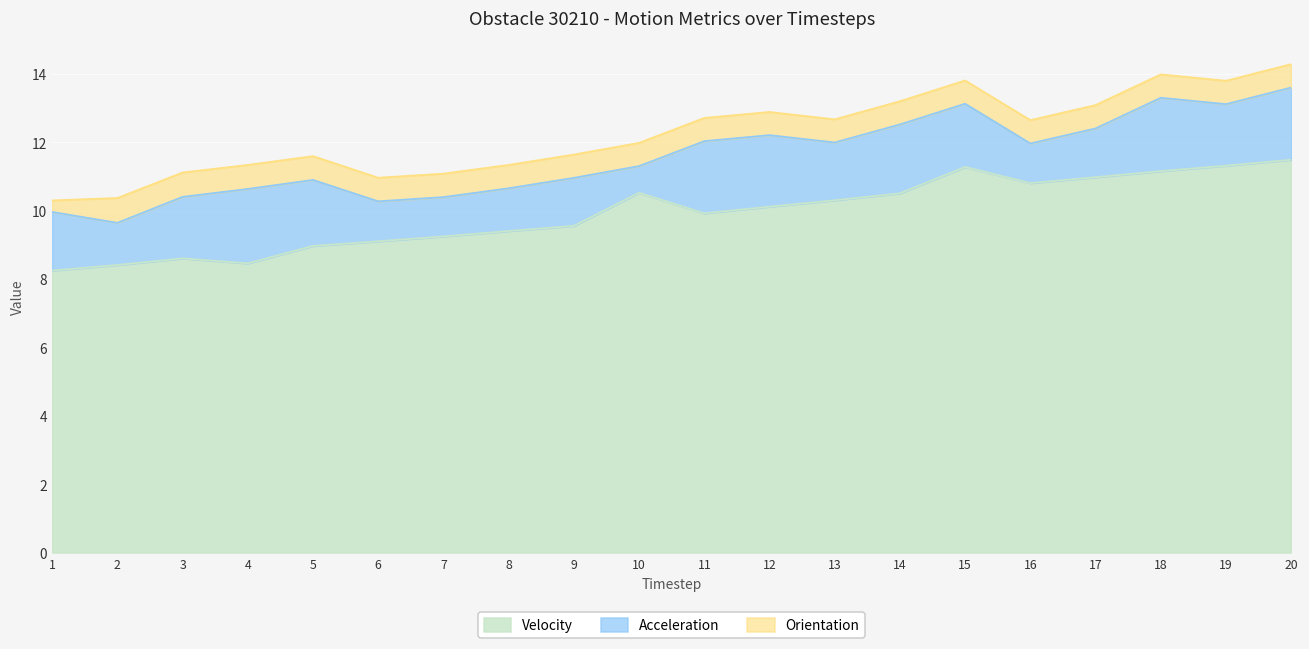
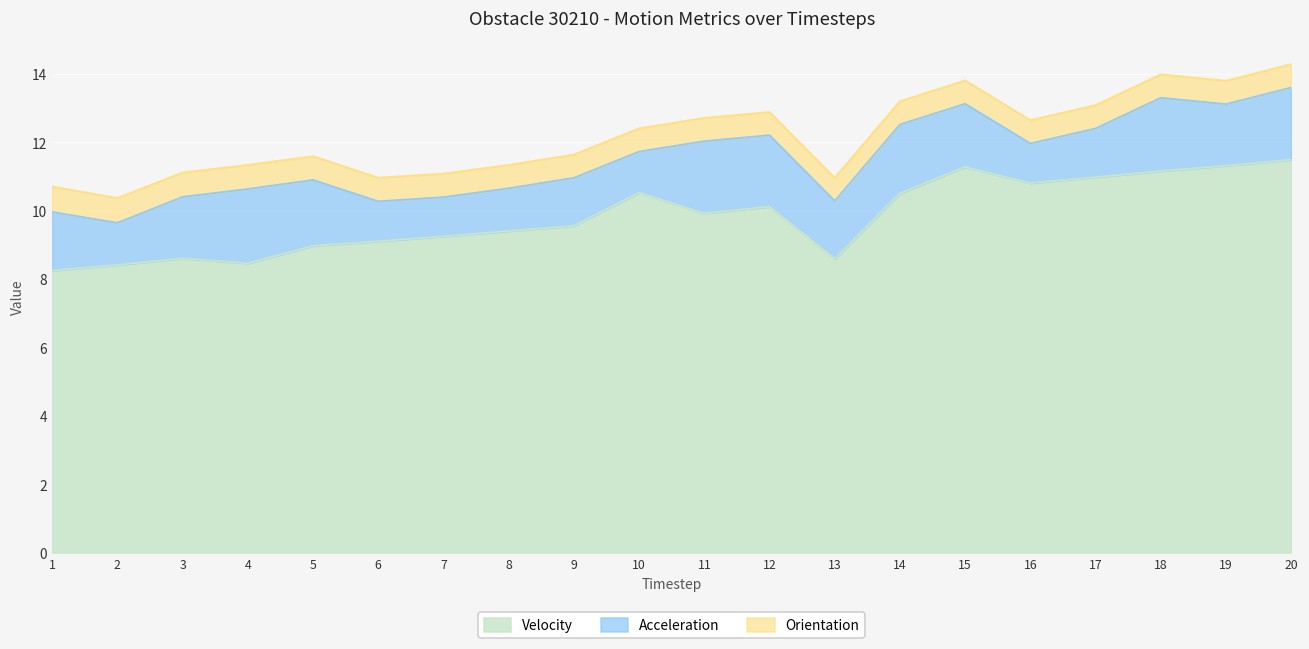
  {
    "Velocity": {
      "1": 8.3,
      "2": 8.4,
      "3": 8.6,
      "4": 8.5,
      "5": 9.0,
      "6": 9.1,
      "7": 9.3,
      "8": 9.4,
      "9": 9.6,
      "10": 10.5,
      "11": 9.9,
      "12": 10.1,
-     "13": 10.3,
+     "13": 8.6,
      "14": 10.5,
      "15": 11.3,
      "16": 10.8,
      "17": 11.0,
      "18": 11.2,
      "19": 11.3,
      "20": 11.5
    },
    "Acceleration": {
      "1": 1.7,
      "2": 1.2,
      "3": 1.8,
      "4": 2.2,
      "5": 1.9,
      "6": 1.2,
      "7": 1.1,
      "8": 1.3,
      "9": 1.4,
-     "10": 0.8,
+     "10": 1.2,
      "11": 2.1,
      "12": 2.1,
      "13": 1.7,
      "14": 2.0,
      "15": 1.8,
      "16": 1.2,
      "17": 1.4,
      "18": 2.1,
      "19": 1.8,
      "20": 2.1
    },
    "Orientation": {
-     "1": 0.3,
+     "1": 0.7,
      "2": 0.7,
      "3": 0.7,
      "4": 0.7,
      "5": 0.7,
      "6": 0.7,
      "7": 0.7,
      "8": 0.7,
      "9": 0.7,
      "10": 0.7,
      "11": 0.7,
      "12": 0.7,
      "13": 0.7,
      "14": 0.7,
      "15": 0.7,
      "16": 0.7,
      "17": 0.7,
      "18": 0.7,
      "19": 0.7,
      "20": 0.7
    }
  }
